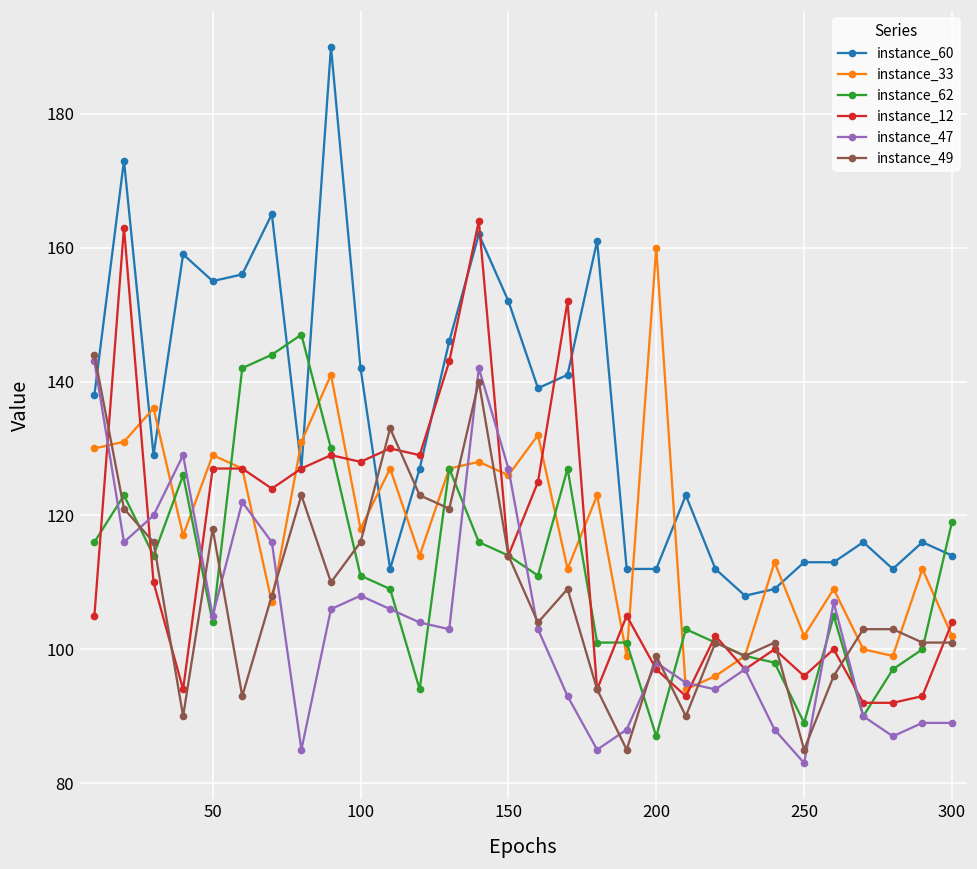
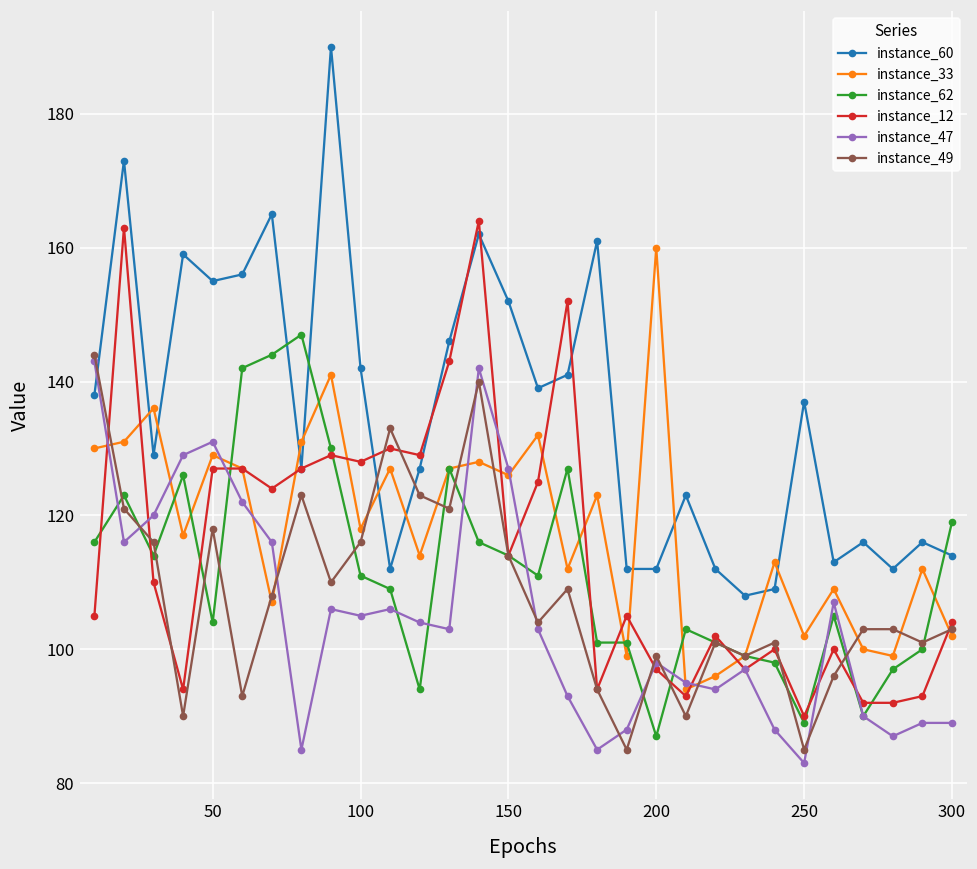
  {
    "instance_60": {
      "50": 155,
      "100": 142,
      "150": 152,
      "200": 112,
-     "250": 113,
+     "250": 137,
      "300": 114
    },
    "instance_33": {
      "50": 129,
      "100": 118,
      "150": 126,
      "200": 160,
      "250": 102,
      "300": 102
    },
    "instance_62": {
      "50": 104,
      "100": 111,
      "200": 87,
      "250": 89,
      "300": 119
    },
    "instance_12": {
      "50": 127,
      "100": 128,
      "200": 97,
-     "250": 96,
+     "250": 90,
      "300": 104
    },
    "instance_47": {
-     "50": 105,
-     "100": 108,
+     "50": 131,
+     "100": 105,
      "150": 127,
      "200": 98,
      "250": 83,
      "300": 89
    },
    "instance_49": {
      "50": 118,
      "100": 116,
      "200": 99,
      "250": 85,
-     "300": 101
+     "300": 103
    }
  }
